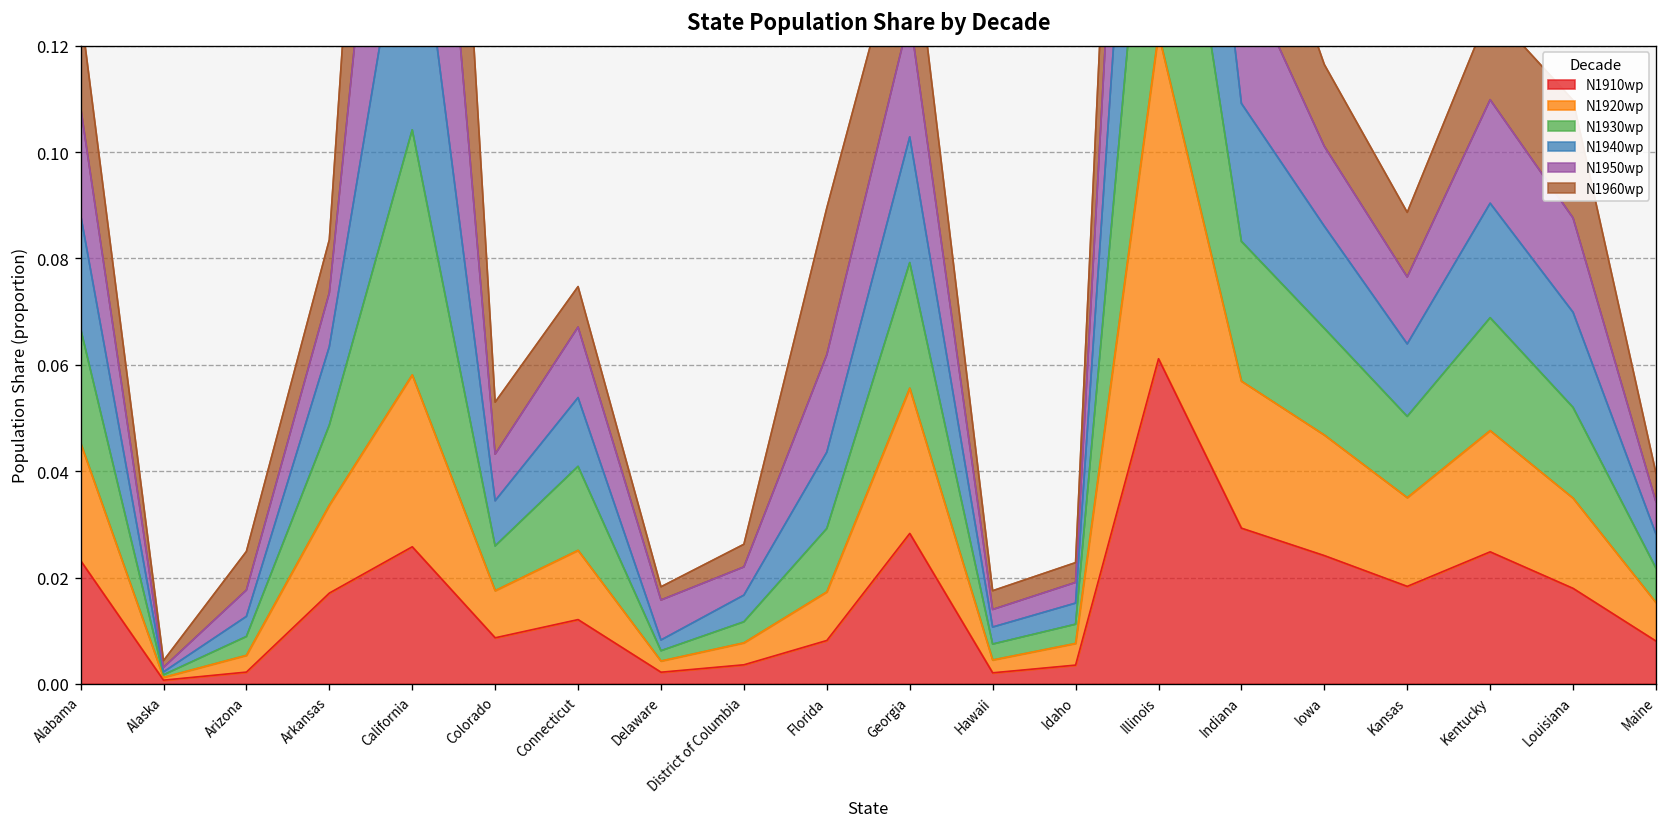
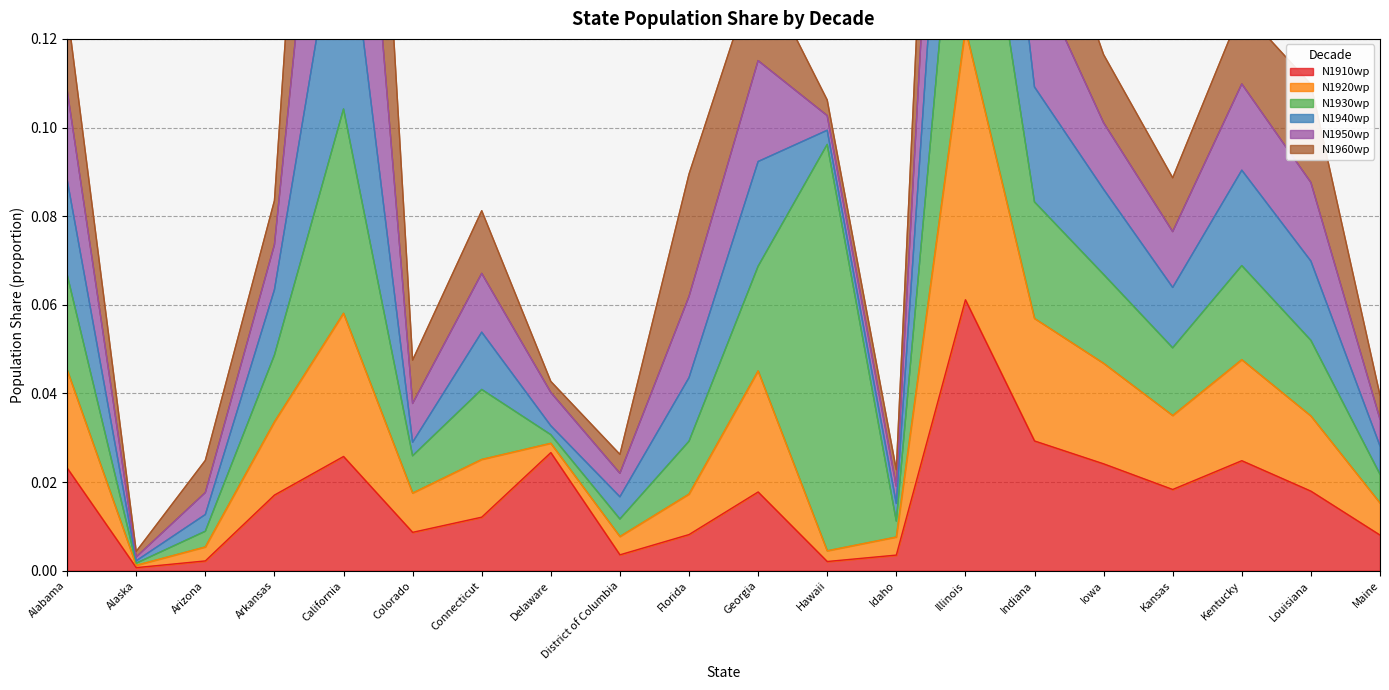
  {
    "N1910wp": {
      "Alabama": 0.023,
      "Arizona": 0.002,
      "Arkansas": 0.017,
      "California": 0.026,
      "Colorado": 0.009,
      "Connecticut": 0.012,
-     "Delaware": 0.002,
+     "Delaware": 0.027,
      "District of Columbia": 0.004,
      "Florida": 0.008,
-     "Georgia": 0.028,
+     "Georgia": 0.018,
      "Hawaii": 0.002,
      "Idaho": 0.004,
      "Illinois": 0.061,
      "Indiana": 0.029,
      "Iowa": 0.024,
      "Kansas": 0.018,
      "Kentucky": 0.025,
      "Louisiana": 0.018,
      "Maine": 0.008
    },
    "N1920wp": {
      "Alabama": 0.022,
      "Arizona": 0.003,
      "Arkansas": 0.017,
      "California": 0.032,
      "Colorado": 0.009,
      "Connecticut": 0.013,
      "Delaware": 0.002,
      "District of Columbia": 0.004,
      "Florida": 0.009,
      "Georgia": 0.027,
      "Hawaii": 0.002,
      "Idaho": 0.004,
      "Indiana": 0.028,
      "Iowa": 0.023,
      "Kansas": 0.017,
      "Kentucky": 0.023,
      "Louisiana": 0.017,
      "Maine": 0.007
    },
    "N1930wp": {
      "Alabama": 0.021,
      "Arizona": 0.004,
      "Arkansas": 0.015,
      "California": 0.046,
      "Colorado": 0.008,
      "Connecticut": 0.016,
      "Delaware": 0.002,
      "District of Columbia": 0.004,
      "Florida": 0.012,
      "Georgia": 0.024,
-     "Hawaii": 0.003,
+     "Hawaii": 0.092,
      "Idaho": 0.004,
      "Indiana": 0.026,
      "Iowa": 0.020,
      "Kansas": 0.015,
      "Kentucky": 0.021,
      "Louisiana": 0.017,
      "Maine": 0.006
    },
    "N1940wp": {
      "Alabama": 0.021,
      "Arizona": 0.004,
      "Arkansas": 0.015,
-     "Colorado": 0.008,
+     "Colorado": 0.003,
      "Connecticut": 0.013,
      "Delaware": 0.002,
      "District of Columbia": 0.005,
      "Florida": 0.014,
      "Georgia": 0.024,
      "Hawaii": 0.003,
      "Idaho": 0.004,
      "Indiana": 0.026,
      "Iowa": 0.019,
      "Kansas": 0.014,
      "Kentucky": 0.022,
      "Louisiana": 0.018,
      "Maine": 0.006
    },
    "N1950wp": {
      "Alabama": 0.020,
      "Alaska": 0.001,
      "Arizona": 0.005,
      "Arkansas": 0.010,
      "Colorado": 0.009,
      "Connecticut": 0.013,
      "Delaware": 0.008,
      "District of Columbia": 0.005,
      "Florida": 0.018,
      "Hawaii": 0.003,
      "Idaho": 0.004,
      "Iowa": 0.015,
      "Kansas": 0.013,
      "Kentucky": 0.019,
      "Louisiana": 0.018,
      "Maine": 0.006
    },
    "N1960wp": {
      "Alaska": 0.001,
      "Arizona": 0.007,
      "Arkansas": 0.010,
      "Colorado": 0.010,
-     "Connecticut": 0.008,
+     "Connecticut": 0.014,
      "Delaware": 0.002,
      "District of Columbia": 0.004,
      "Florida": 0.028,
      "Hawaii": 0.004,
      "Idaho": 0.004,
      "Iowa": 0.015,
      "Kansas": 0.012,
      "Maine": 0.005
    }
  }
